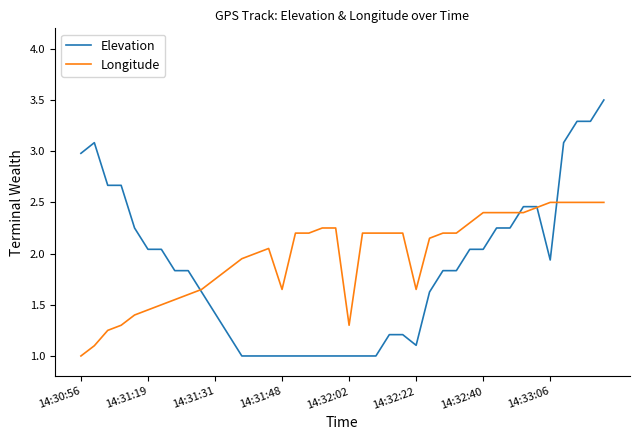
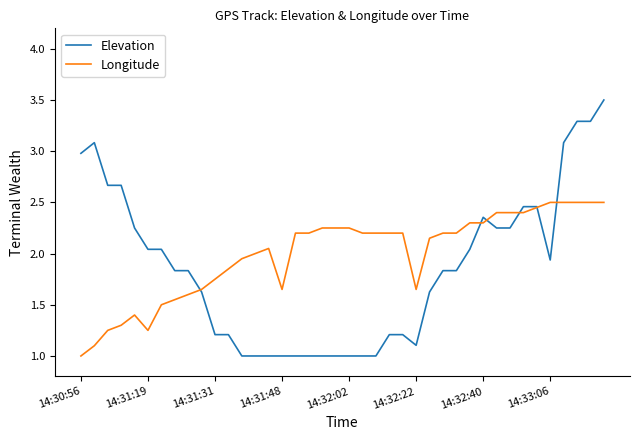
  {
    "Elevation": {
      "14:30:56": 2.98,
      "14:31:19": 2.04,
-     "14:31:31": 1.42,
+     "14:31:31": 1.21,
      "14:31:48": 1.00,
      "14:32:02": 1.00,
      "14:32:22": 1.10,
-     "14:32:40": 2.04,
+     "14:32:40": 2.35,
      "14:33:06": 1.94
    },
    "Longitude": {
      "14:30:56": 1.00,
-     "14:31:19": 1.45,
+     "14:31:19": 1.25,
      "14:31:31": 1.75,
      "14:31:48": 1.65,
-     "14:32:02": 1.30,
+     "14:32:02": 2.25,
      "14:32:22": 1.65,
-     "14:32:40": 2.40,
+     "14:32:40": 2.30,
      "14:33:06": 2.50
    }
  }
